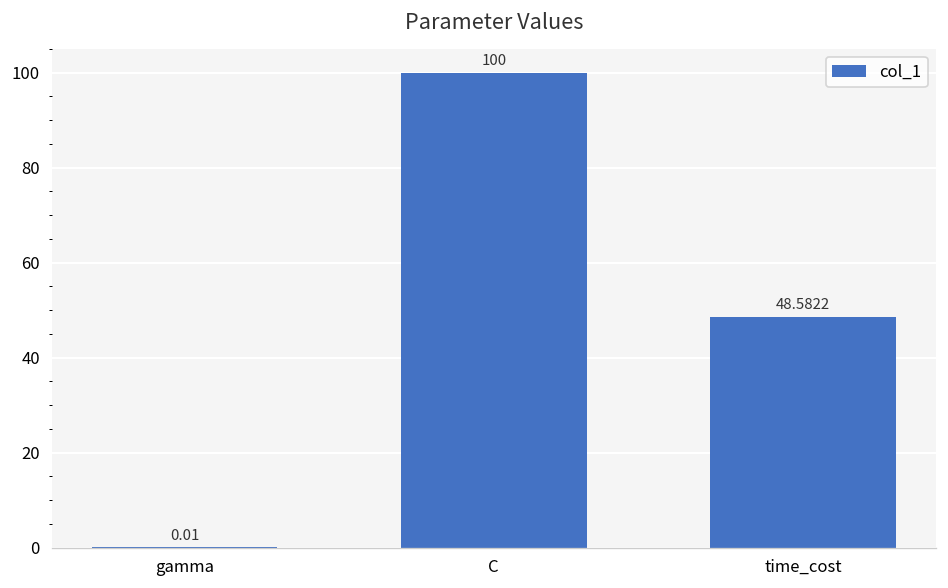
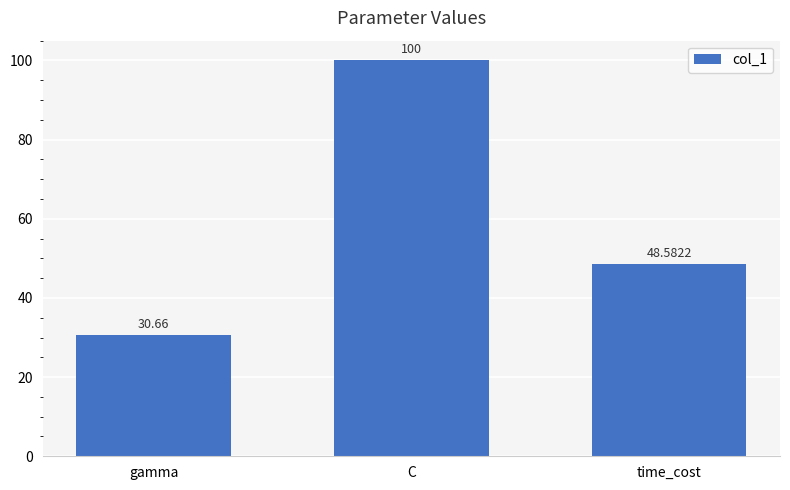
  {
-   "gamma": 0.01,
+   "gamma": 30.66,
    "C": 100,
    "time_cost": 48.5822
  }
